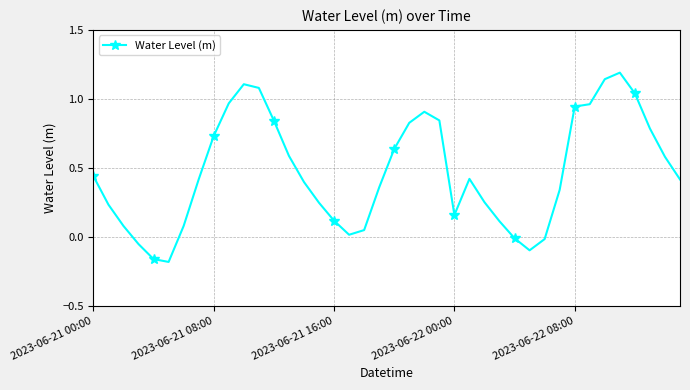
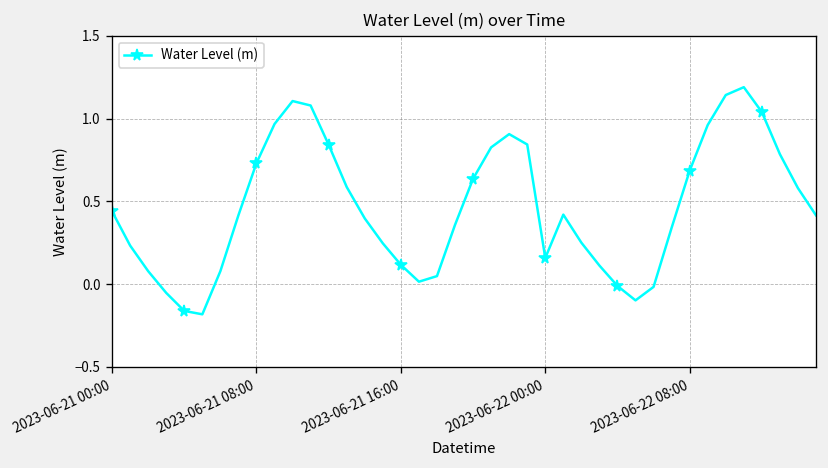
  {
    "2023-06-21 00:00": 0.44,
    "2023-06-21 08:00": 0.73,
    "2023-06-21 16:00": 0.12,
    "2023-06-22 00:00": 0.16,
-   "2023-06-22 08:00": 0.94
+   "2023-06-22 08:00": 0.68
  }
